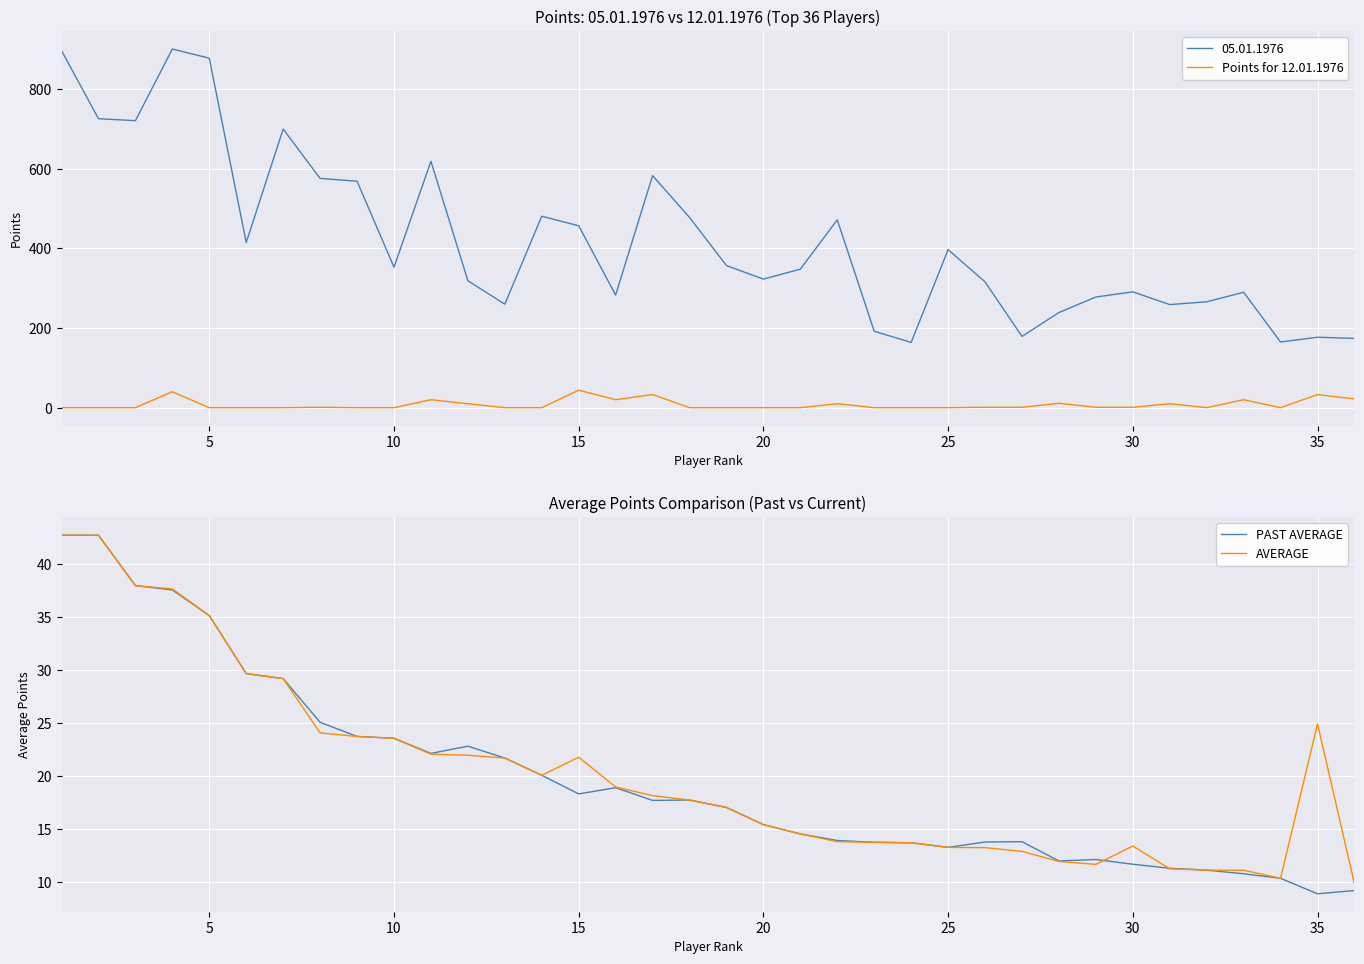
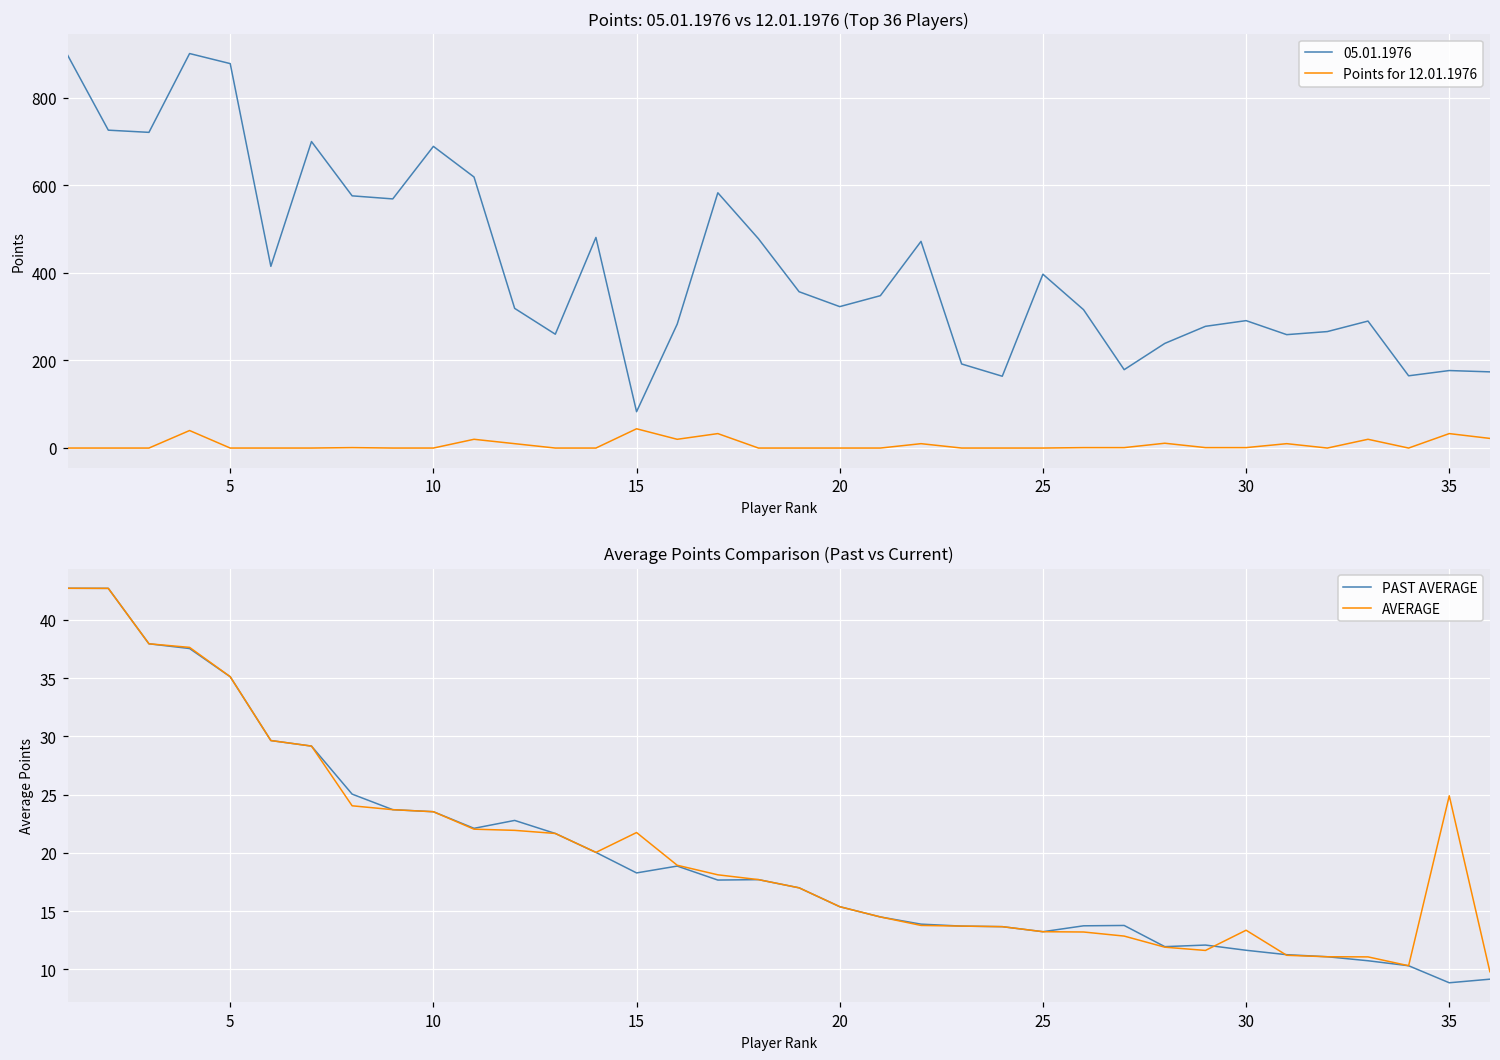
  {
    "Points: 05.01.1976 vs 12.01.1976 (Top 36 Players)": {
      "05.01.1976": {
        "5": 880,
-       "10": 350,
-       "15": 460,
+       "10": 690,
+       "15": 80,
        "20": 320,
        "25": 400,
        "30": 290,
        "35": 180
      },
      "Points for 12.01.1976": {
        "5": 0,
        "10": 0,
        "15": 40,
        "20": 0,
        "25": 0,
        "30": 0,
        "35": 30
      }
    },
    "Average Points Comparison (Past vs Current)": {
      "PAST AVERAGE": {
        "15": 18.3,
        "30": 11.6,
        "35": 8.9
      },
      "AVERAGE": {
        "15": 21.7,
        "30": 13.4,
        "35": 24.9
      }
    }
  }
